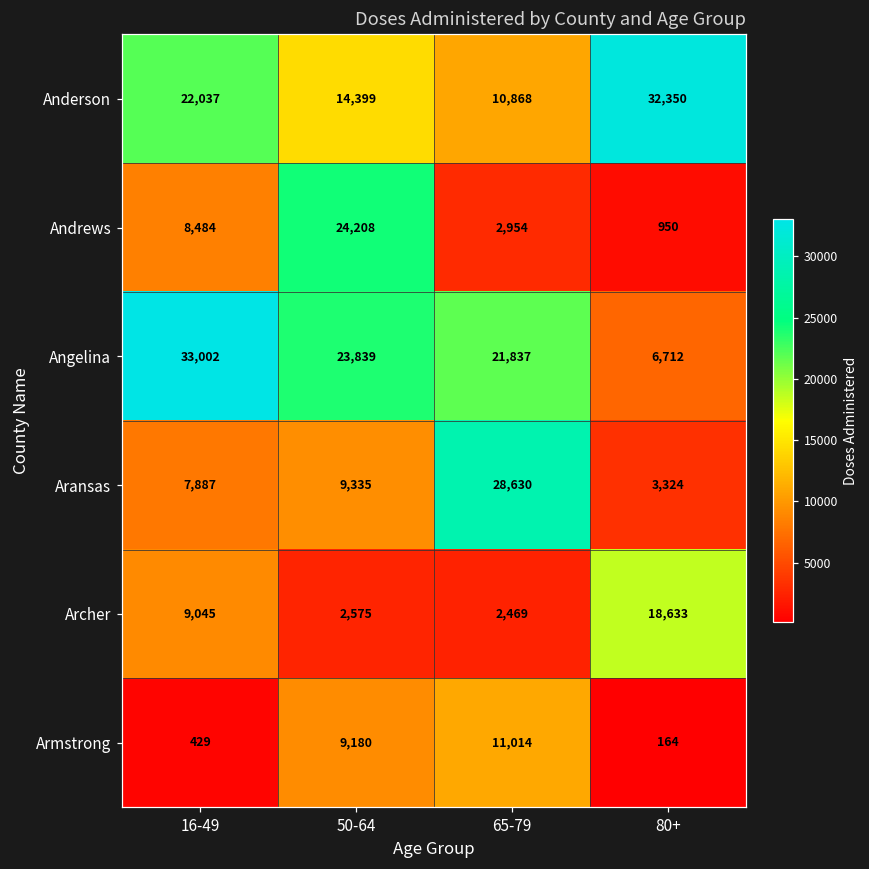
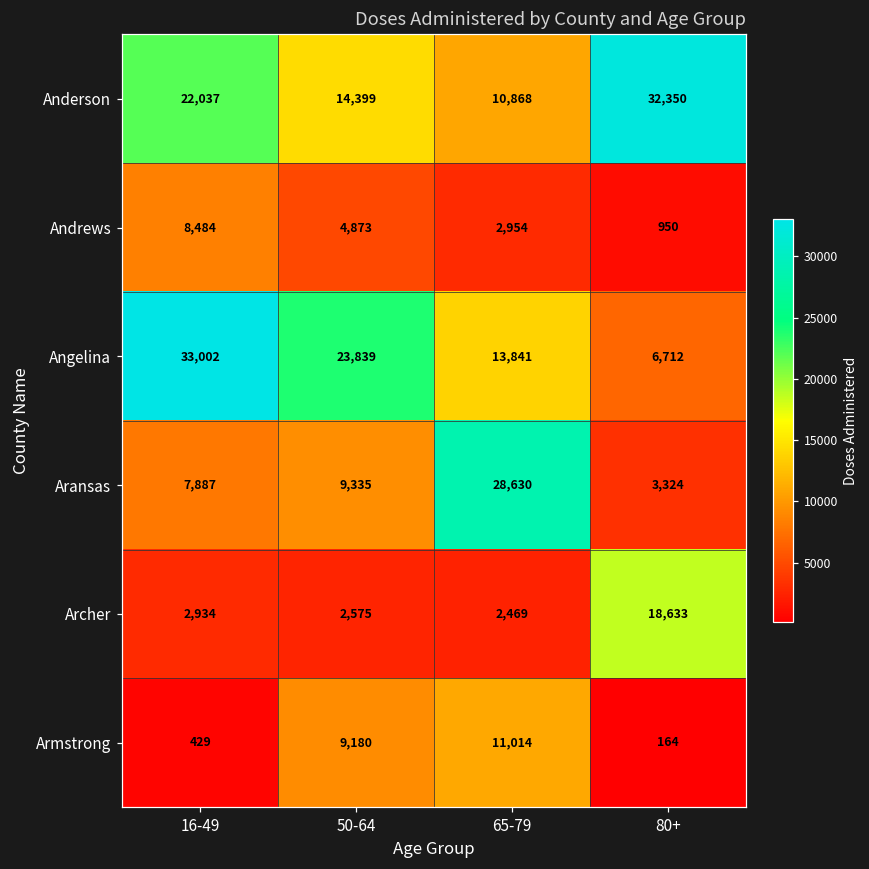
  {
    "Anderson": {
      "16-49": "22,037",
      "50-64": "14,399",
      "65-79": "10,868",
      "80+": "32,350"
    },
    "Andrews": {
      "16-49": "8,484",
-     "50-64": "24,208",
+     "50-64": "4,873",
      "65-79": "2,954",
      "80+": "950"
    },
    "Angelina": {
      "16-49": "33,002",
      "50-64": "23,839",
-     "65-79": "21,837",
+     "65-79": "13,841",
      "80+": "6,712"
    },
    "Aransas": {
      "16-49": "7,887",
      "50-64": "9,335",
      "65-79": "28,630",
      "80+": "3,324"
    },
    "Archer": {
-     "16-49": "9,045",
+     "16-49": "2,934",
      "50-64": "2,575",
      "65-79": "2,469",
      "80+": "18,633"
    },
    "Armstrong": {
      "16-49": "429",
      "50-64": "9,180",
      "65-79": "11,014",
      "80+": "164"
    }
  }
